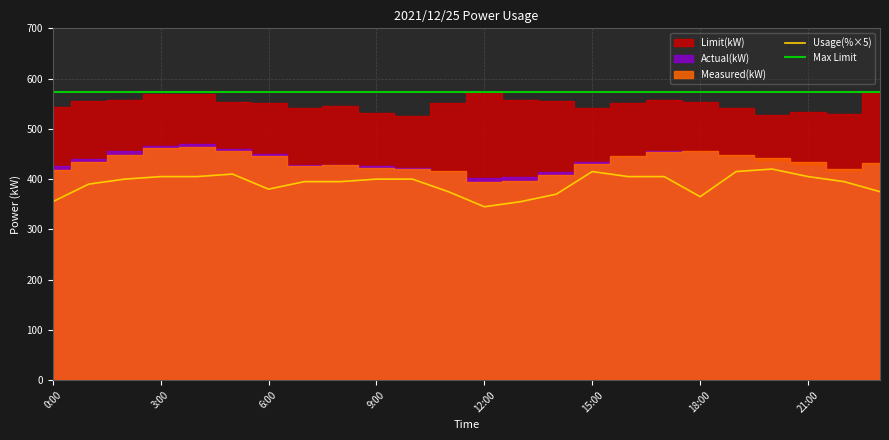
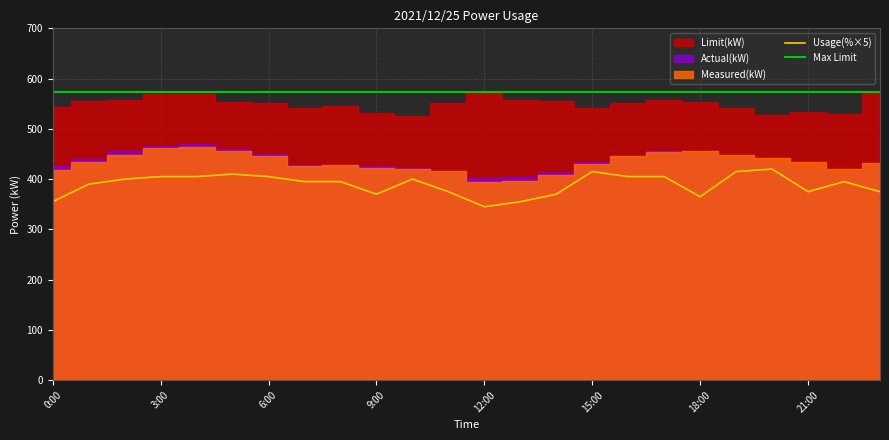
  {
    "Usage(%×5)": {
      "0:00": 360,
      "3:00": 410,
-     "6:00": 380,
-     "9:00": 400,
+     "6:00": 410,
+     "9:00": 370,
      "12:00": 350,
      "15:00": 420,
      "18:00": 370,
-     "21:00": 410
+     "21:00": 380
    }
  }
